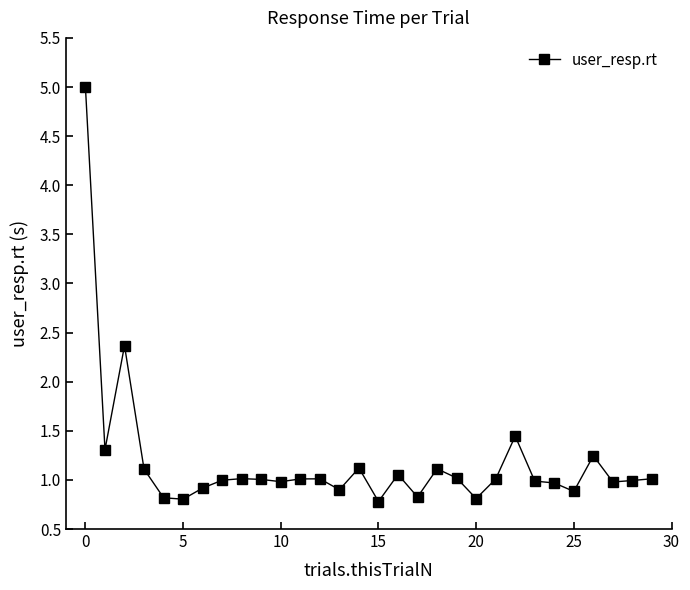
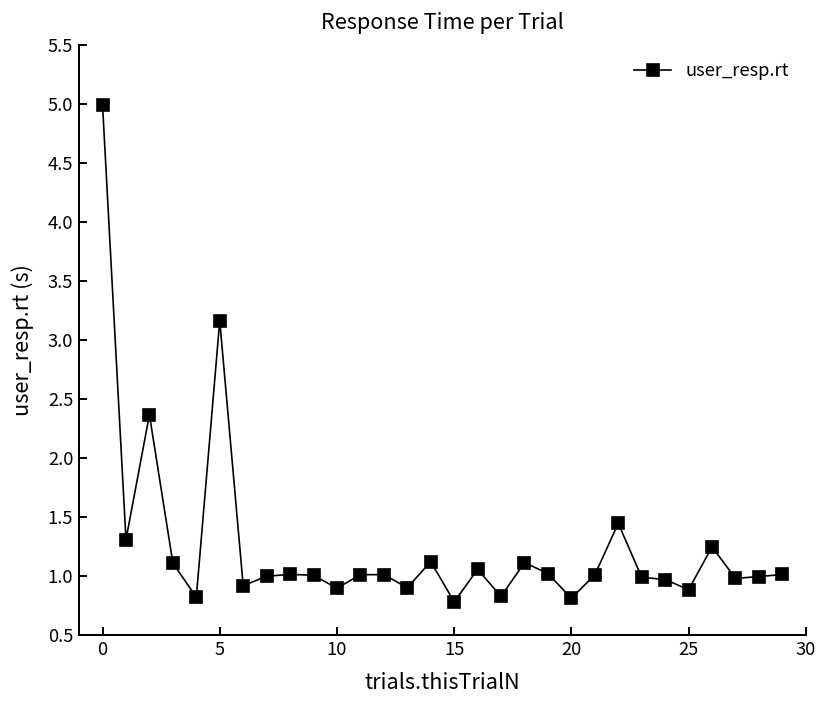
  {
    "0": 5.0,
-   "5": 0.8,
-   "10": 1.0,
+   "5": 3.2,
+   "10": 0.9,
    "15": 0.8,
    "20": 0.8,
    "25": 0.9
  }
